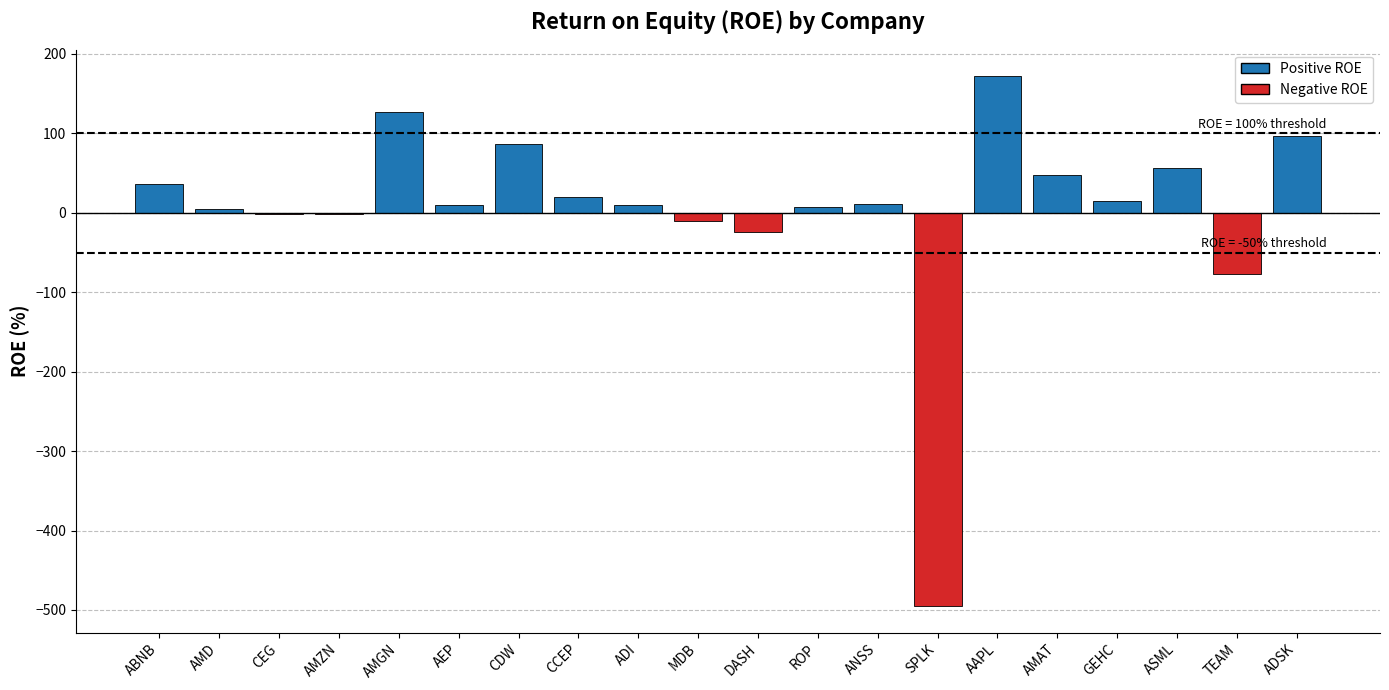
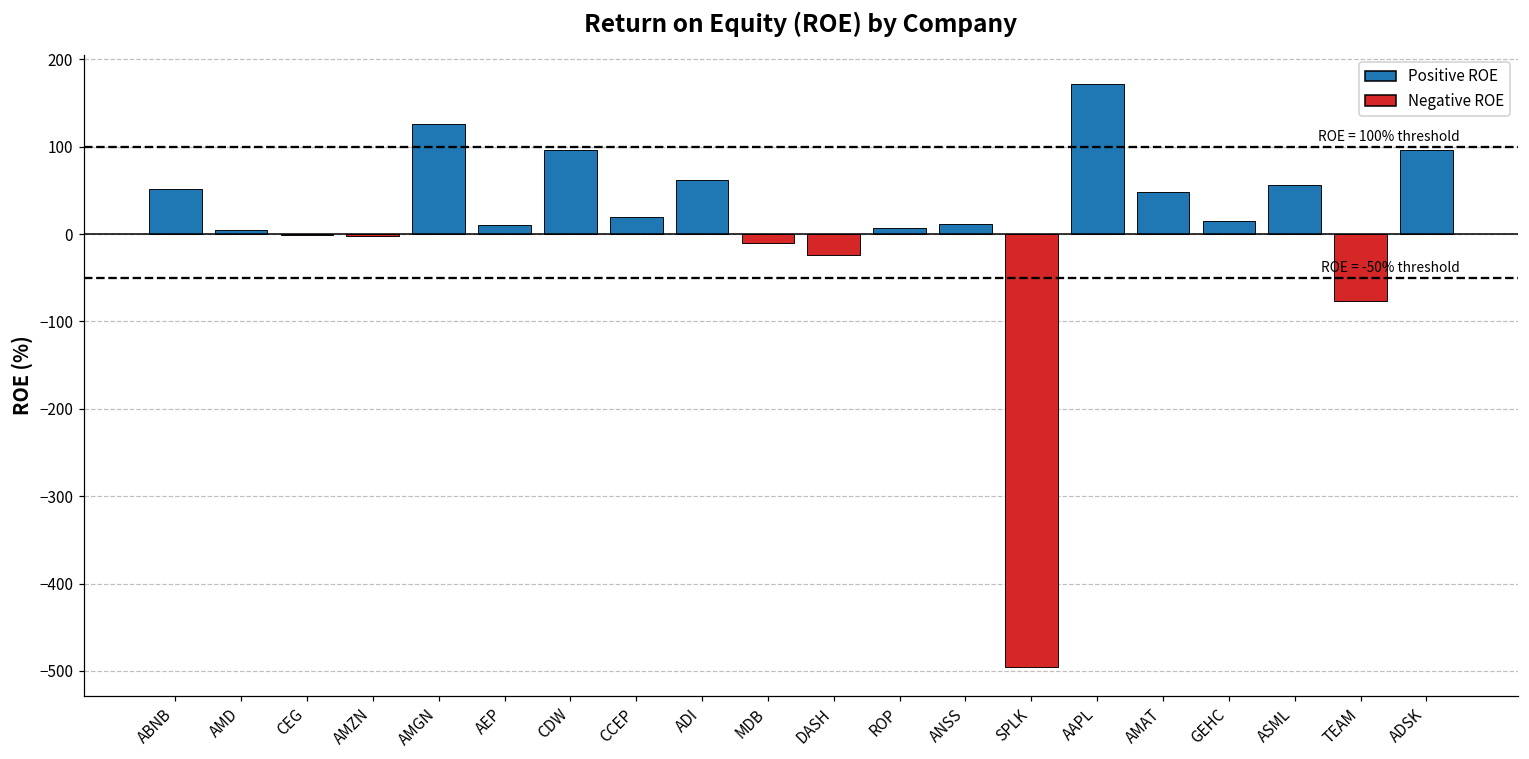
  {
-   "ABNB": 40,
+   "ABNB": 50,
    "AMD": 0,
    "AMGN": 130,
    "AEP": 10,
-   "CDW": 90,
+   "CDW": 100,
    "CCEP": 20,
-   "ADI": 10,
+   "ADI": 60,
    "MDB": -10,
    "DASH": -20,
    "ROP": 10,
    "ANSS": 10,
    "SPLK": -500,
    "AAPL": 170,
    "AMAT": 50,
    "GEHC": 10,
    "ASML": 60
  }
